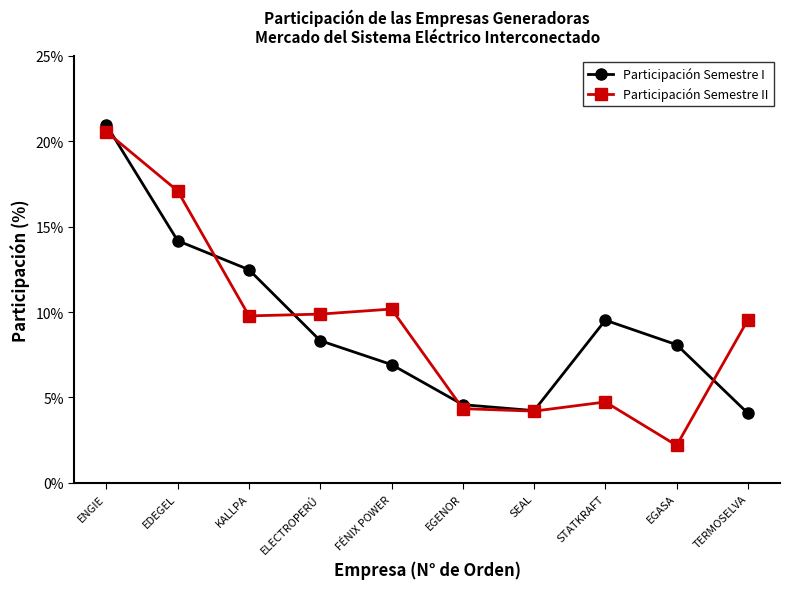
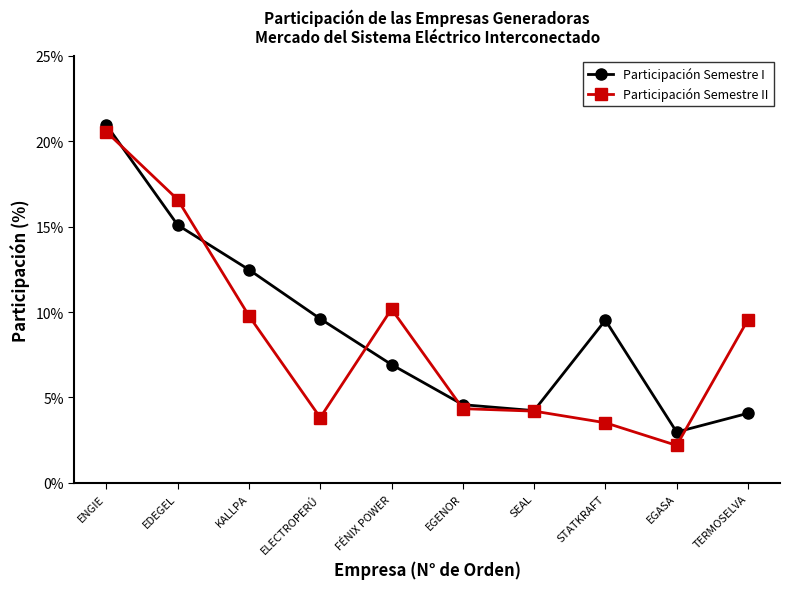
  {
    "Participación Semestre I": {
      "ENGIE": "21.0%",
-     "EDEGEL": "14.2%",
+     "EDEGEL": "15.1%",
      "KALLPA": "12.5%",
-     "ELECTROPERÚ": "8.3%",
+     "ELECTROPERÚ": "9.6%",
      "FÉNIX POWER": "6.9%",
      "EGENOR": "4.6%",
      "STATKRAFT": "9.5%",
-     "EGASA": "8.1%",
+     "EGASA": "3.0%",
      "TERMOSELVA": "4.1%"
    },
    "Participación Semestre II": {
      "ENGIE": "20.6%",
-     "EDEGEL": "17.1%",
+     "EDEGEL": "16.6%",
      "KALLPA": "9.8%",
-     "ELECTROPERÚ": "9.9%",
+     "ELECTROPERÚ": "3.8%",
      "FÉNIX POWER": "10.2%",
      "EGENOR": "4.3%",
-     "STATKRAFT": "4.7%",
+     "STATKRAFT": "3.5%",
      "EGASA": "2.2%",
      "TERMOSELVA": "9.6%"
    }
  }
